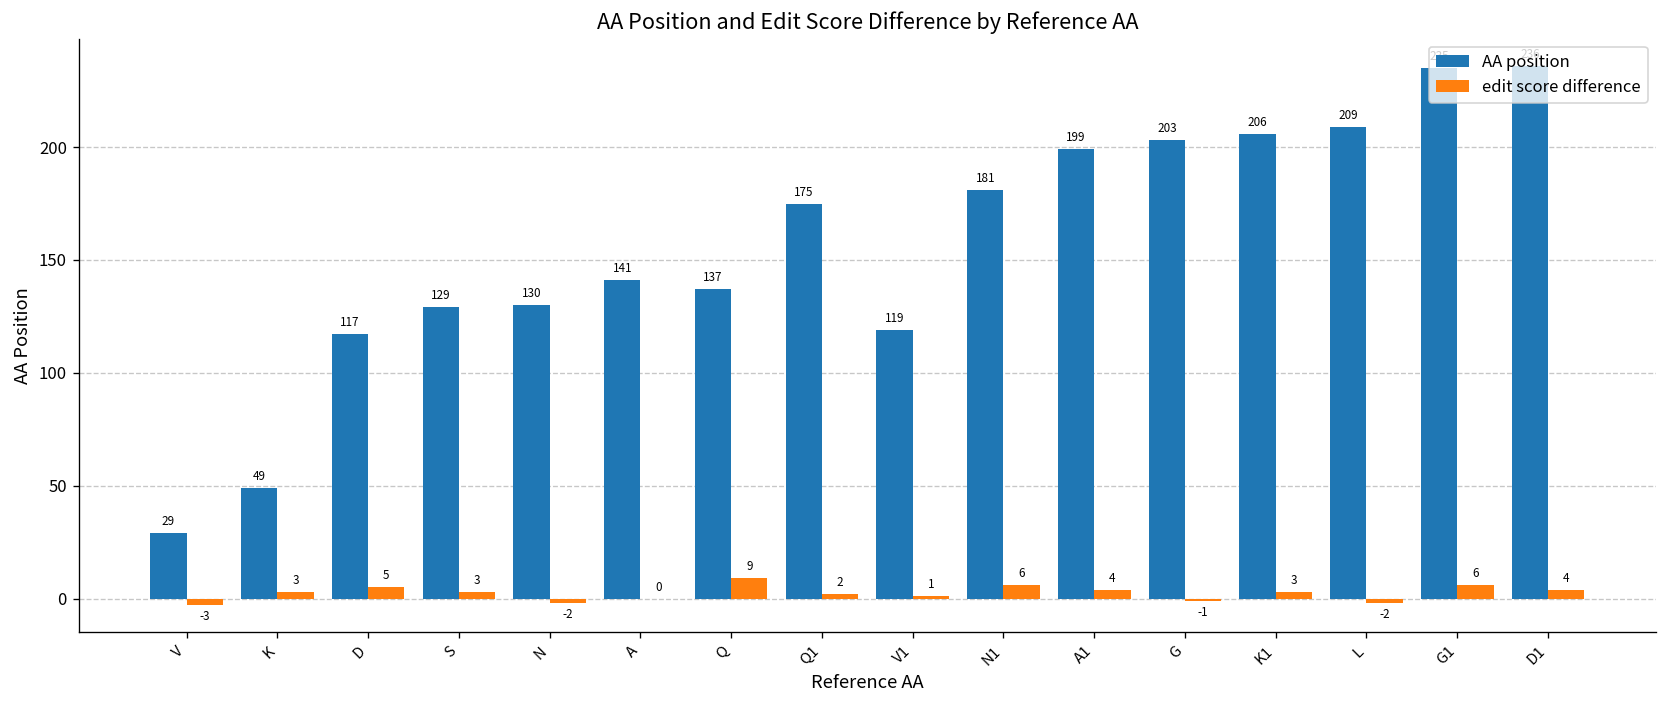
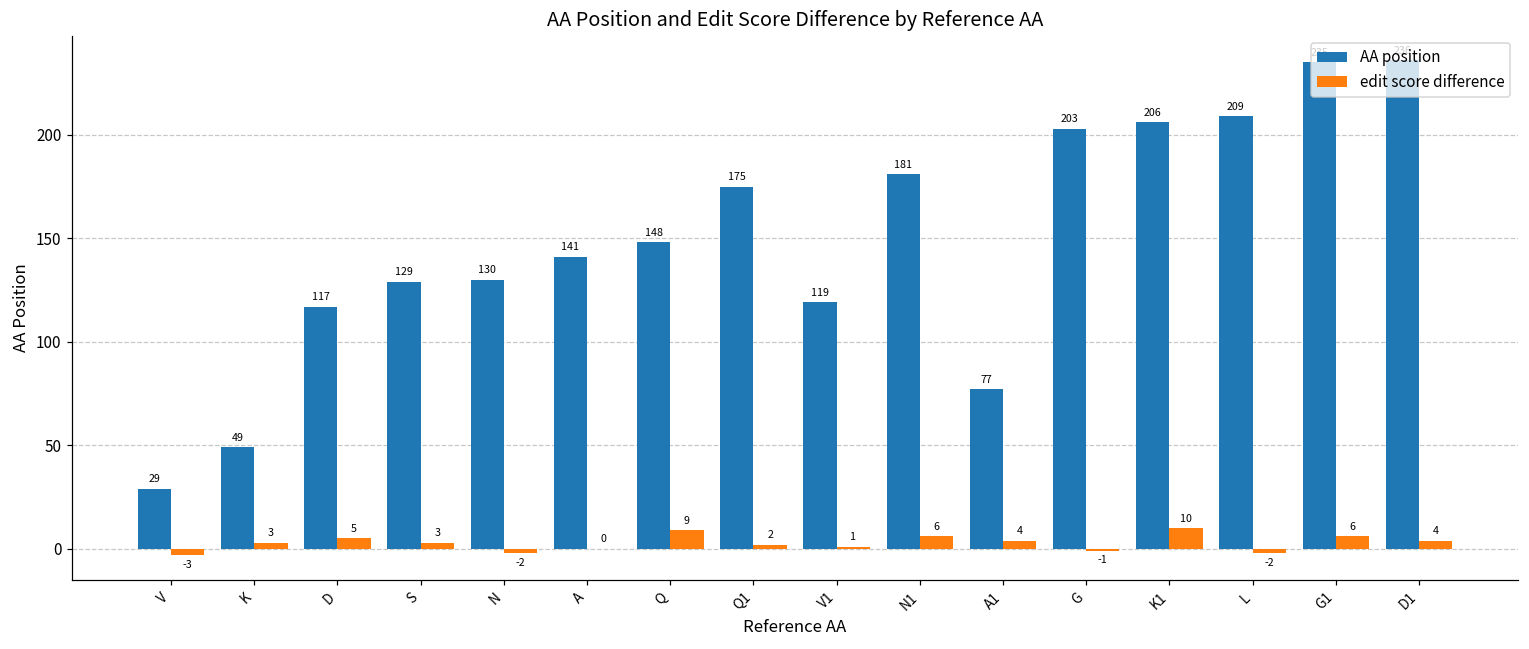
  {
    "AA position": {
      "V": 29,
      "K": 49,
      "D": 117,
      "S": 129,
      "N": 130,
      "A": 141,
-     "Q": 137,
+     "Q": 148,
      "Q1": 175,
      "V1": 119,
      "N1": 181,
-     "A1": 199,
+     "A1": 77,
      "G": 203,
      "K1": 206,
      "L": 209
    },
    "edit score difference": {
      "V": -3,
      "K": 3,
      "D": 5,
      "S": 3,
      "N": -2,
      "A": 0,
      "Q": 9,
      "Q1": 2,
      "V1": 1,
      "N1": 6,
      "A1": 4,
      "G": -1,
-     "K1": 3,
+     "K1": 10,
      "L": -2,
      "G1": 6,
      "D1": 4
    }
  }
